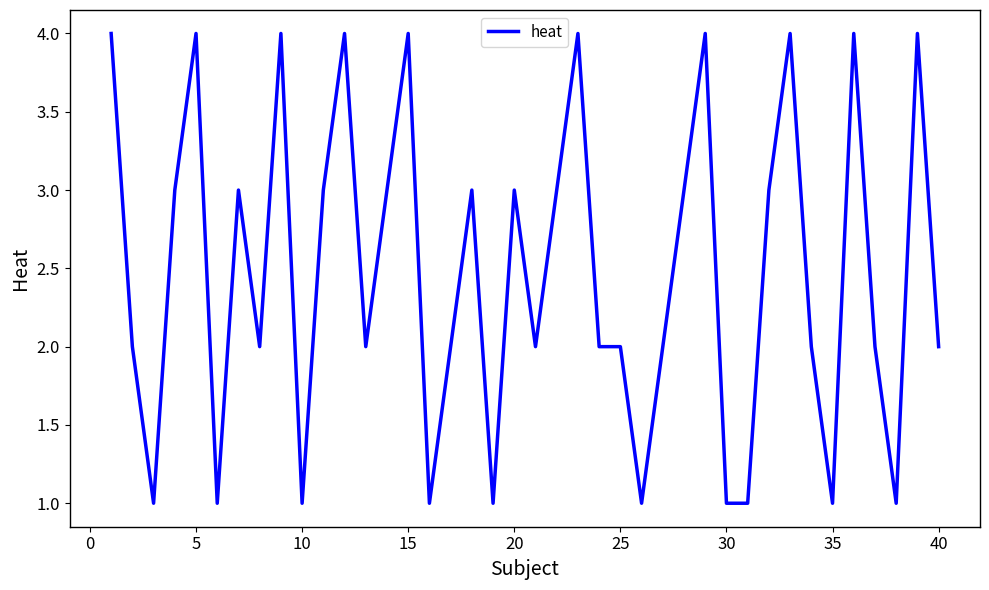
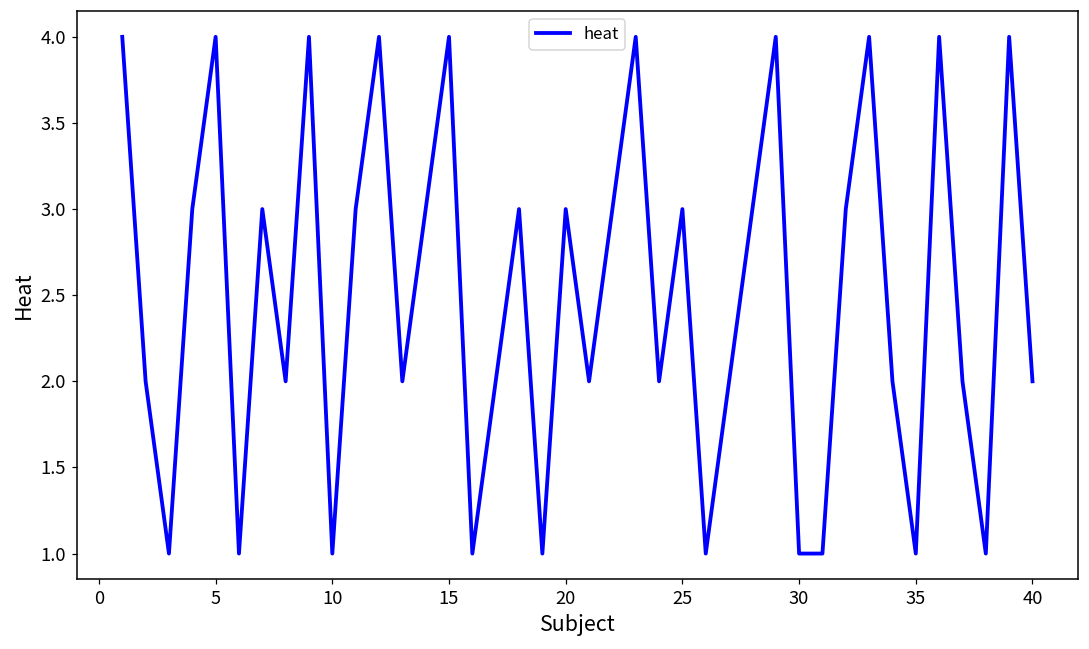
  {
    "5": 4,
    "10": 1,
    "15": 4,
    "20": 3,
-   "25": 2,
+   "25": 3,
    "30": 1,
    "35": 1,
    "40": 2
  }
